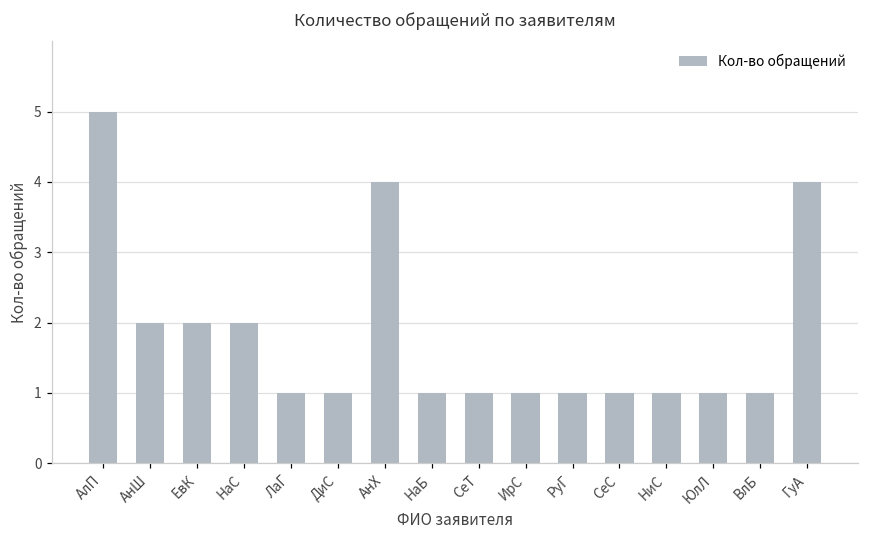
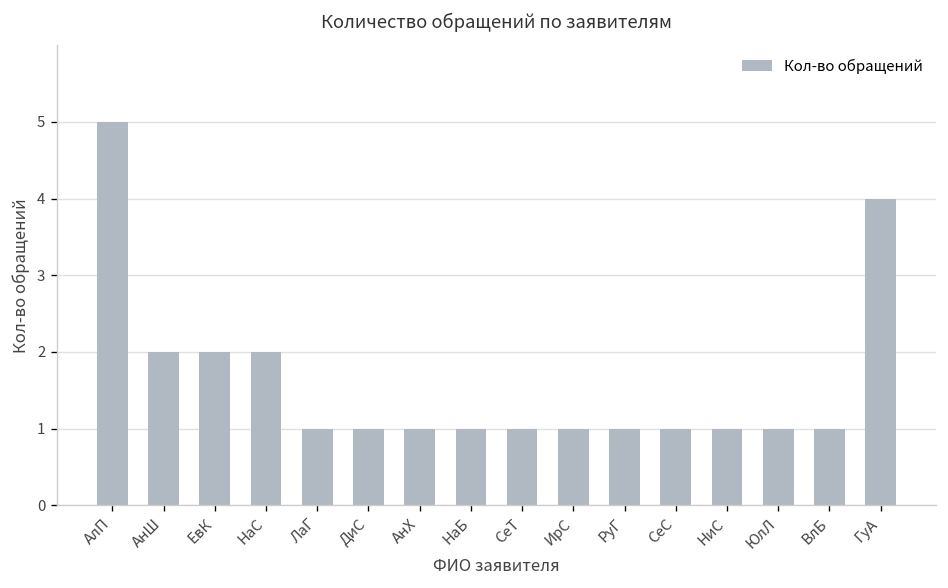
  {
    "АлП": 5,
    "АнШ": 2,
    "ЕвК": 2,
    "НаС": 2,
    "ЛаГ": 1,
    "ДиС": 1,
-   "АнХ": 4,
+   "АнХ": 1,
    "НаБ": 1,
    "СеТ": 1,
    "ИрС": 1,
    "РуГ": 1,
    "СеС": 1,
    "НиС": 1,
    "ЮлЛ": 1,
    "ВлБ": 1,
    "ГуА": 4
  }
